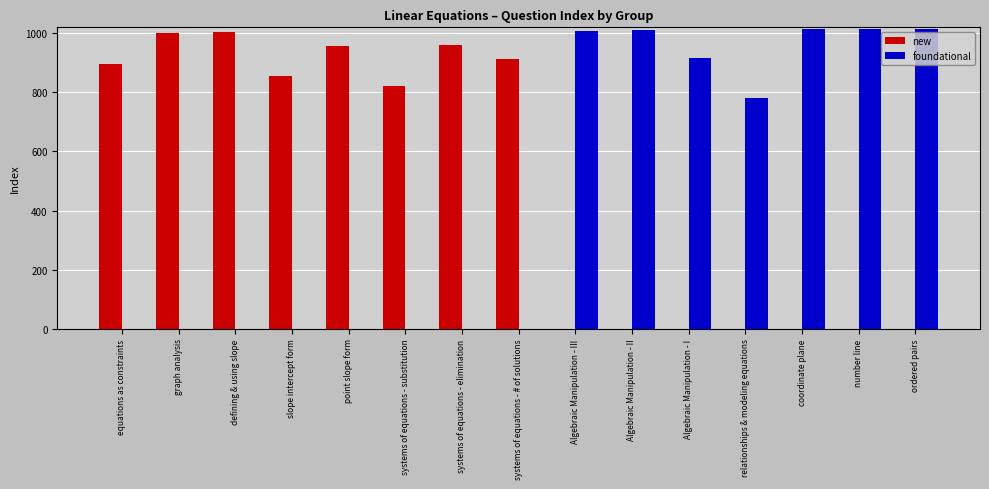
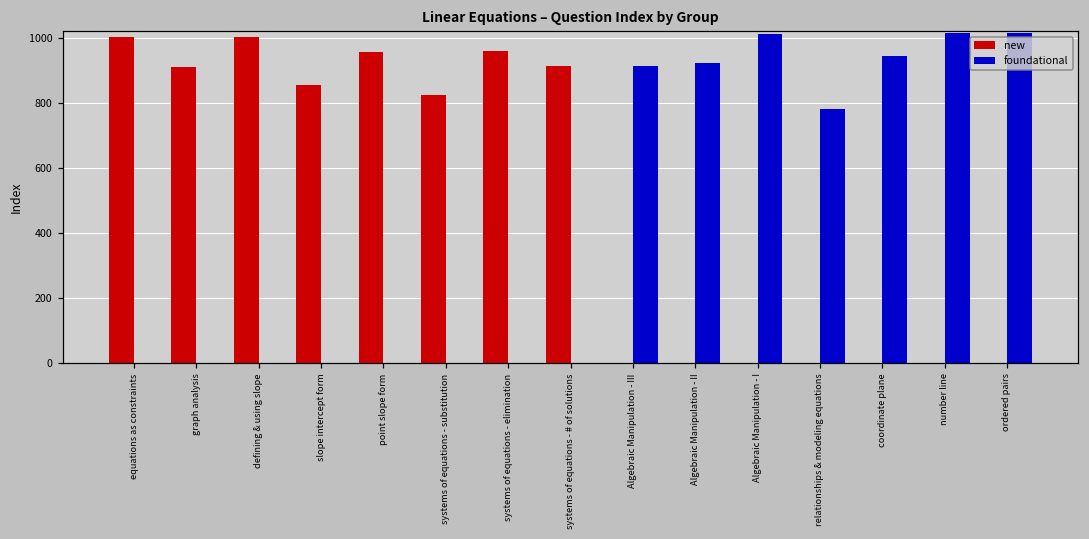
  {
    "new": {
-     "equations as constraints": 900,
-     "graph analysis": 1000,
+     "equations as constraints": 1000,
+     "graph analysis": 910,
      "defining & using slope": 1000,
      "slope intercept form": 850,
      "point slope form": 960,
      "systems of equations - substitution": 820,
      "systems of equations - elimination": 960,
      "systems of equations - # of solutions": 910,
      "Algebraic Manipulation - III": 0,
      "Algebraic Manipulation - II": 0,
      "Algebraic Manipulation - I": 0,
      "relationships & modeling equations": 0,
      "coordinate plane": 0,
      "number line": 0,
      "ordered pairs": 0
    },
    "foundational": {
      "equations as constraints": 0,
      "graph analysis": 0,
      "defining & using slope": 0,
      "slope intercept form": 0,
      "point slope form": 0,
      "systems of equations - substitution": 0,
      "systems of equations - elimination": 0,
      "systems of equations - # of solutions": 0,
-     "Algebraic Manipulation - III": 1010,
-     "Algebraic Manipulation - II": 1010,
-     "Algebraic Manipulation - I": 920,
+     "Algebraic Manipulation - III": 910,
+     "Algebraic Manipulation - II": 920,
+     "Algebraic Manipulation - I": 1010,
      "relationships & modeling equations": 780,
-     "coordinate plane": 1010,
+     "coordinate plane": 940,
      "number line": 1010,
      "ordered pairs": 1020
    }
  }
